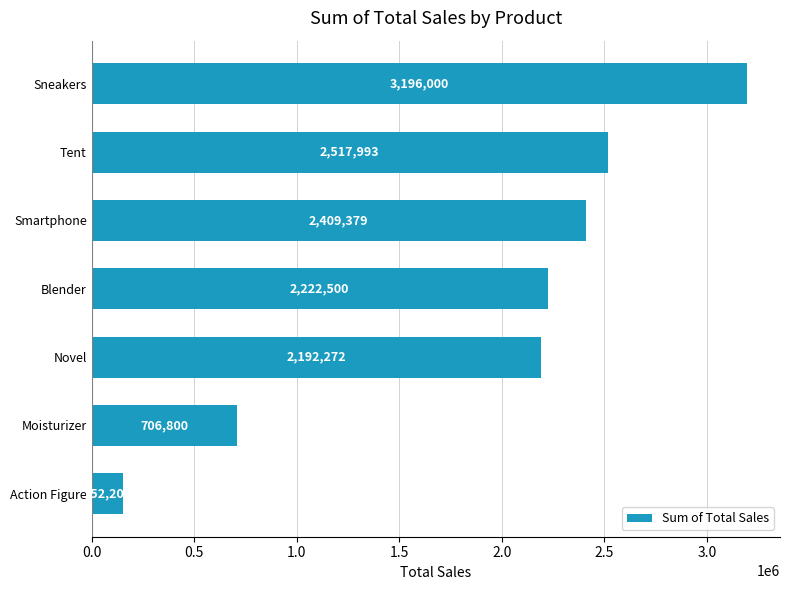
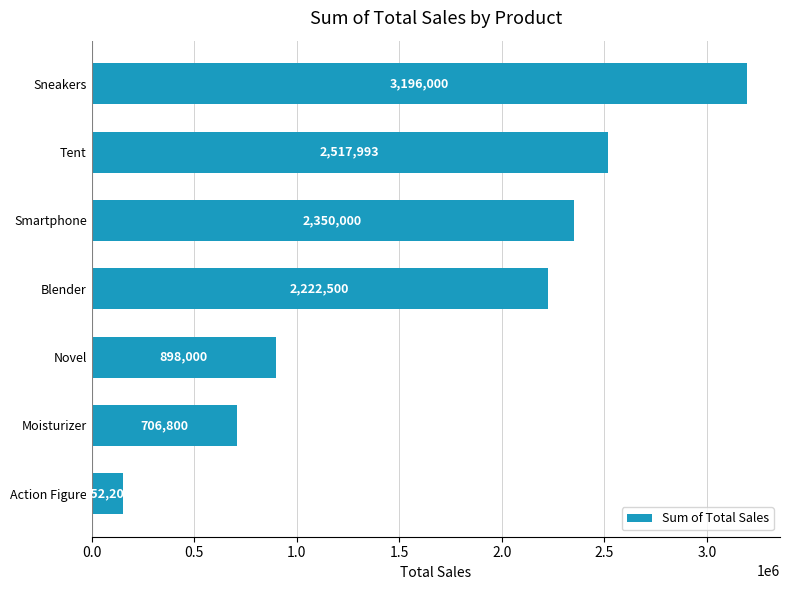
  {
    "Sneakers": "3,196,000",
    "Tent": "2,517,993",
-   "Smartphone": "2,409,379",
+   "Smartphone": "2,350,000",
    "Blender": "2,222,500",
-   "Novel": "2,192,272",
+   "Novel": "898,000",
    "Moisturizer": "706,800",
    "Action Figure": "152,207"
  }
